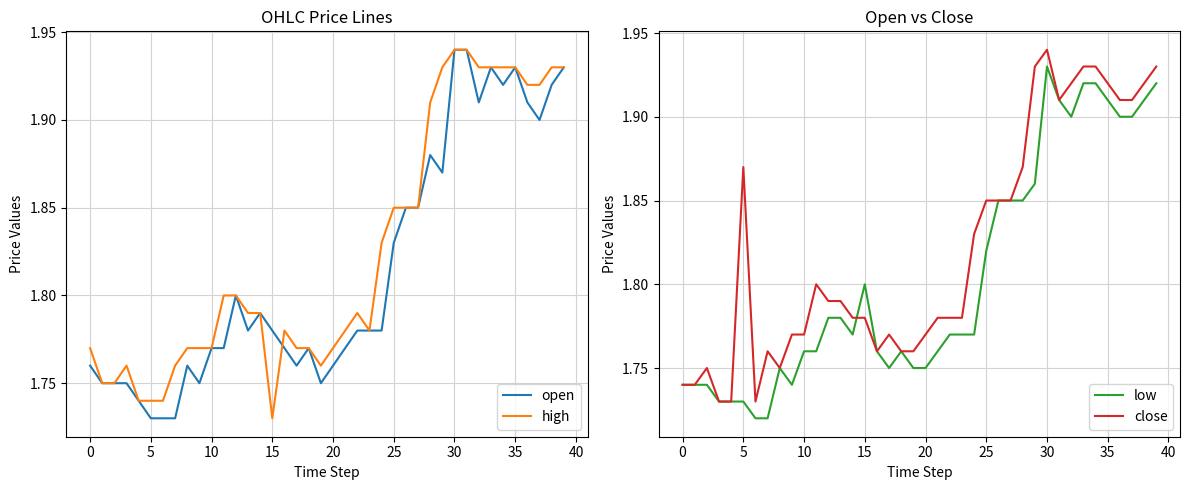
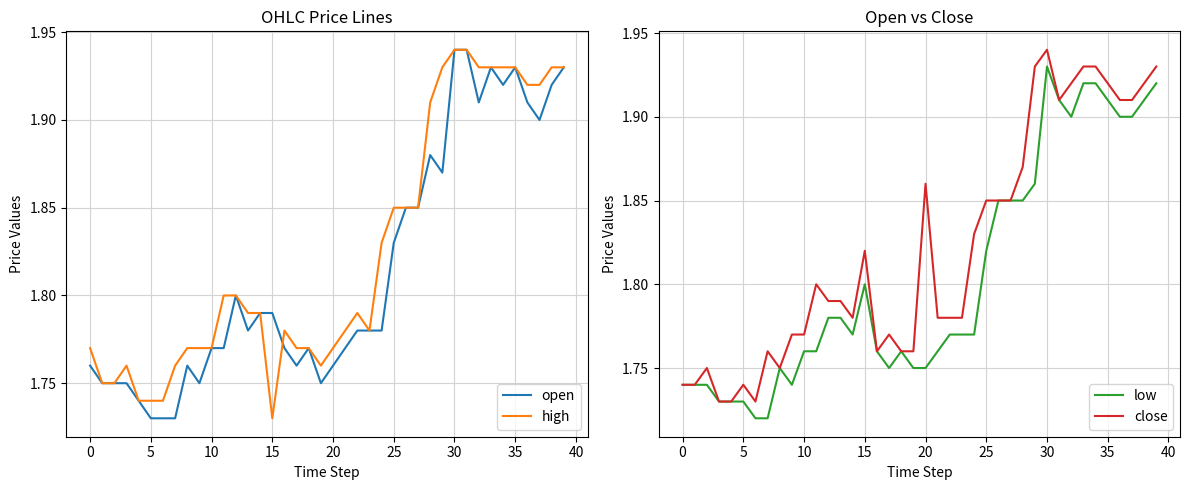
  {
    "OHLC Price Lines": {
      "open": {
        "0": 1.76,
        "5": 1.73,
-       "15": 1.78,
+       "15": 1.79,
        "20": 1.76,
        "25": 1.83
      },
      "high": {
        "0": 1.77,
        "5": 1.74,
        "15": 1.73,
        "20": 1.77,
        "25": 1.85
      }
    },
    "Open vs Close": {
      "low": {
        "5": 1.73,
        "10": 1.76,
        "15": 1.80,
        "20": 1.75,
        "25": 1.82,
        "30": 1.93,
        "35": 1.91
      },
      "close": {
-       "5": 1.87,
+       "5": 1.74,
        "10": 1.77,
-       "15": 1.78,
-       "20": 1.77,
+       "15": 1.82,
+       "20": 1.86,
        "25": 1.85,
        "30": 1.94,
        "35": 1.92
      }
    }
  }
